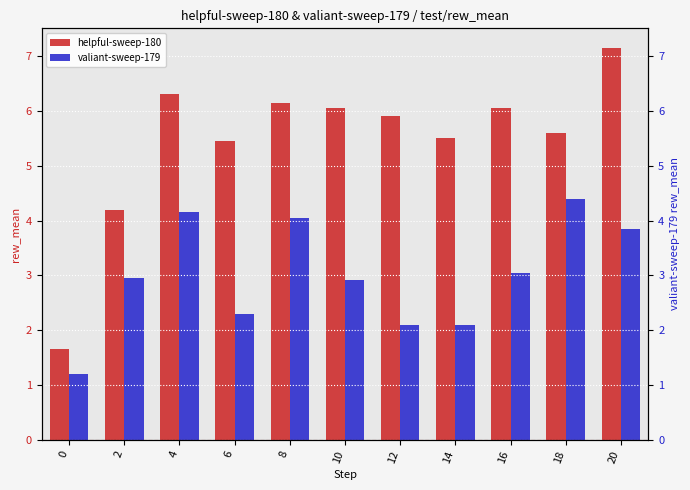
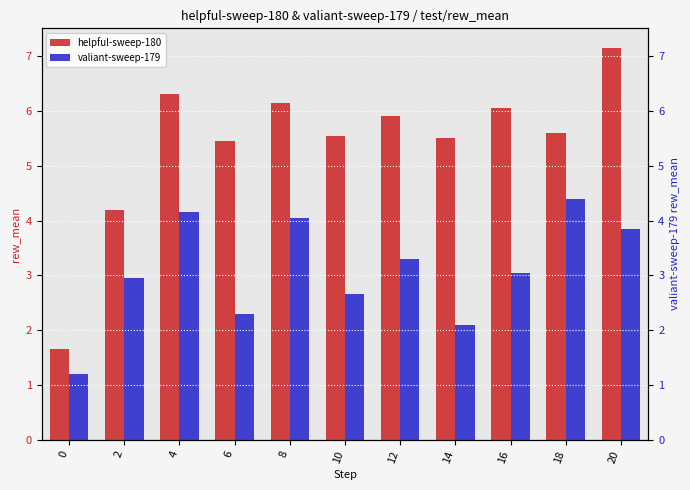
  {
    "helpful-sweep-180": {
      "0": 1.7,
      "2": 4.2,
      "4": 6.3,
      "6": 5.5,
      "8": 6.2,
-     "10": 6.1,
+     "10": 5.6,
      "12": 5.9,
      "14": 5.5,
      "16": 6.1,
      "18": 5.6,
      "20": 7.2
    },
    "valiant-sweep-179": {
      "0": 1.2,
      "2": 3.0,
      "4": 4.2,
      "6": 2.3,
      "8": 4.1,
-     "10": 2.9,
-     "12": 2.1,
+     "10": 2.7,
+     "12": 3.3,
      "14": 2.1,
      "16": 3.1,
      "18": 4.4,
      "20": 3.9
    }
  }
